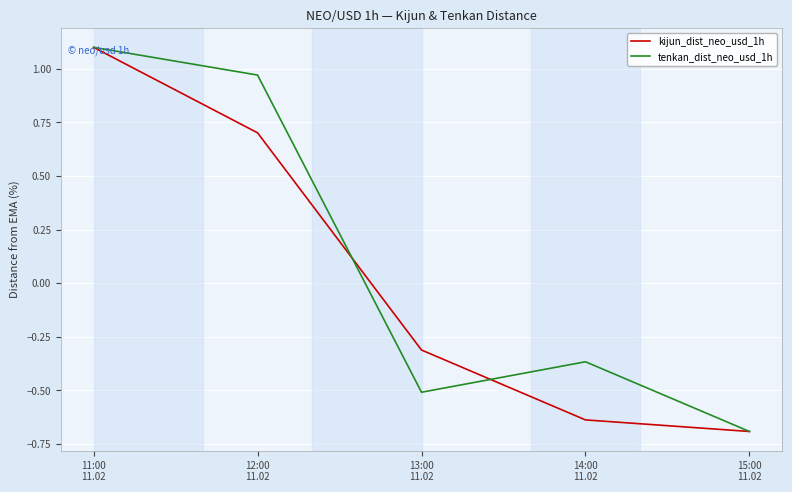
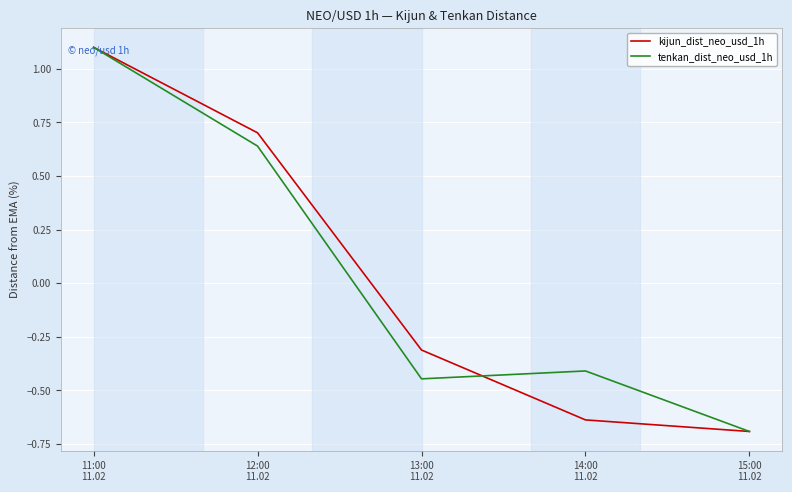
  {
    "kijun_dist_neo_usd_1h": {
      "12:00 11.02": 0.70,
      "13:00 11.02": -0.31,
      "14:00 11.02": -0.64
    },
    "tenkan_dist_neo_usd_1h": {
-     "12:00 11.02": 0.97,
-     "13:00 11.02": -0.51,
-     "14:00 11.02": -0.37
+     "12:00 11.02": 0.64,
+     "13:00 11.02": -0.45,
+     "14:00 11.02": -0.41
    }
  }
